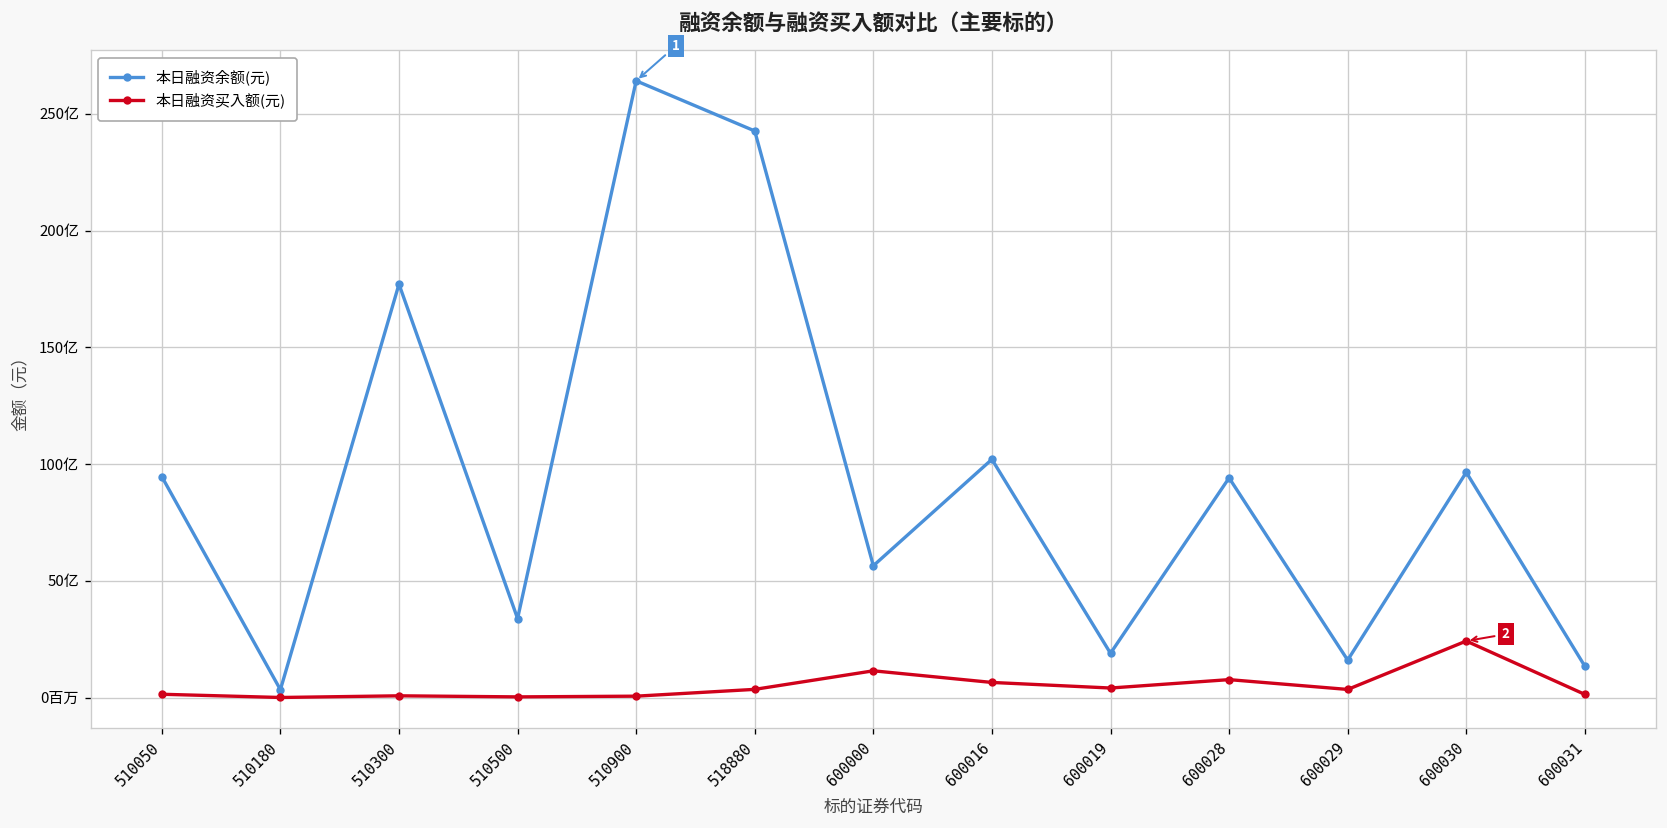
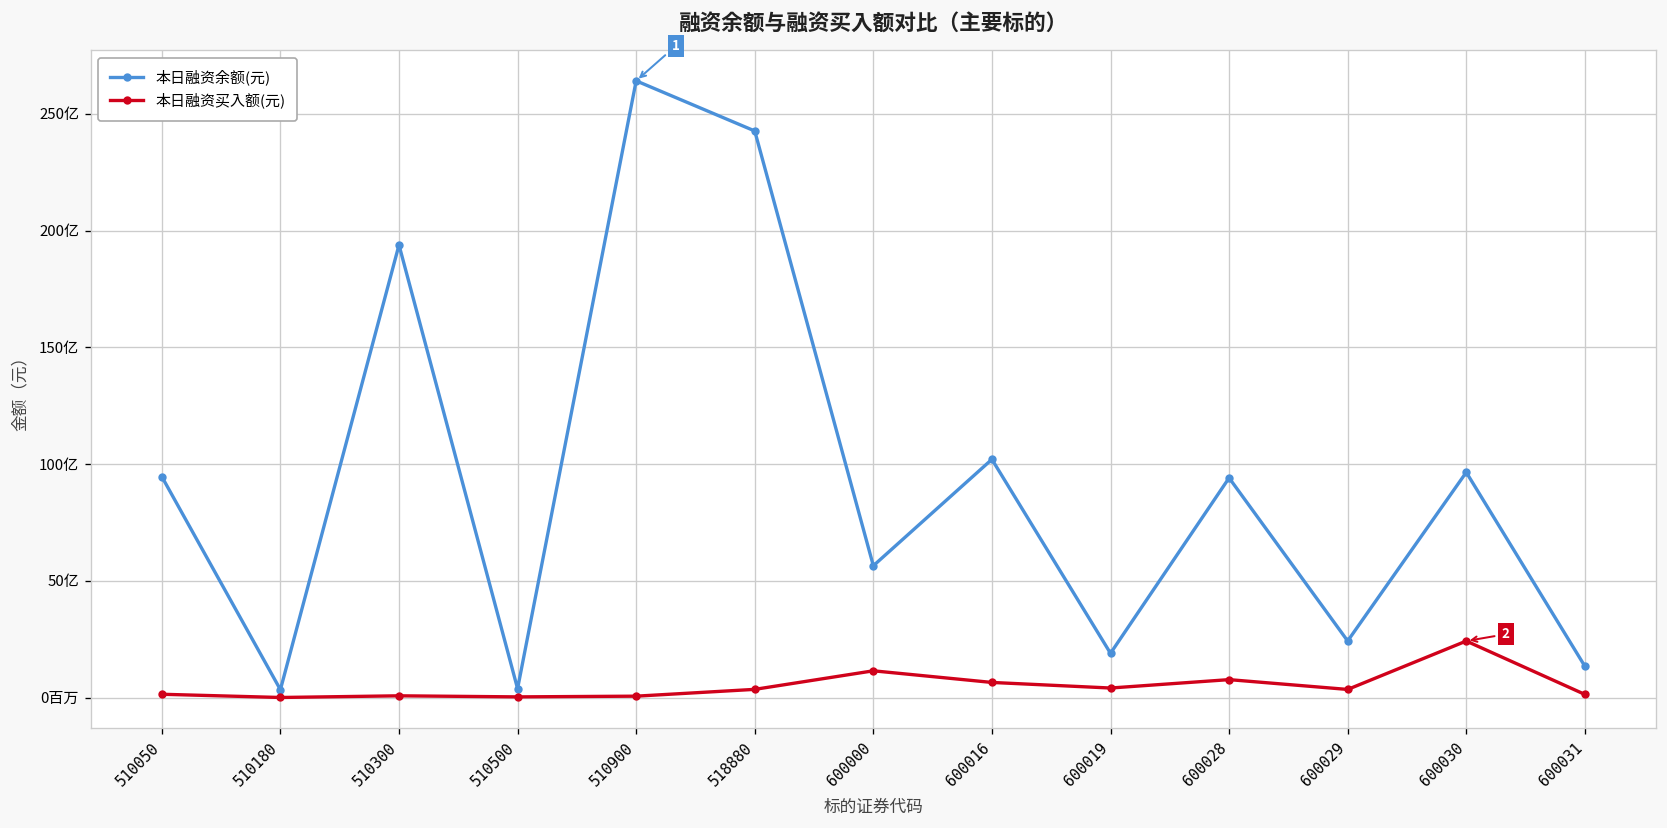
  {
    "本日融资余额(元)": {
      "510050": "95亿",
      "510180": "3亿",
-     "510300": "177亿",
-     "510500": "34亿",
+     "510300": "194亿",
+     "510500": "4亿",
      "510900": "264亿",
      "518880": "243亿",
      "600000": "56亿",
      "600016": "102亿",
      "600019": "19亿",
      "600028": "94亿",
-     "600029": "16亿",
+     "600029": "24亿",
      "600030": "96亿",
      "600031": "13亿"
    },
    "本日融资买入额(元)": {
      "510050": "1亿",
      "510180": "0亿",
      "510300": "1亿",
      "510500": "0亿",
      "510900": "1亿",
      "518880": "3亿",
      "600000": "11亿",
      "600016": "6亿",
      "600019": "4亿",
      "600028": "8亿",
      "600029": "3亿",
      "600030": "24亿",
      "600031": "1亿"
    }
  }
